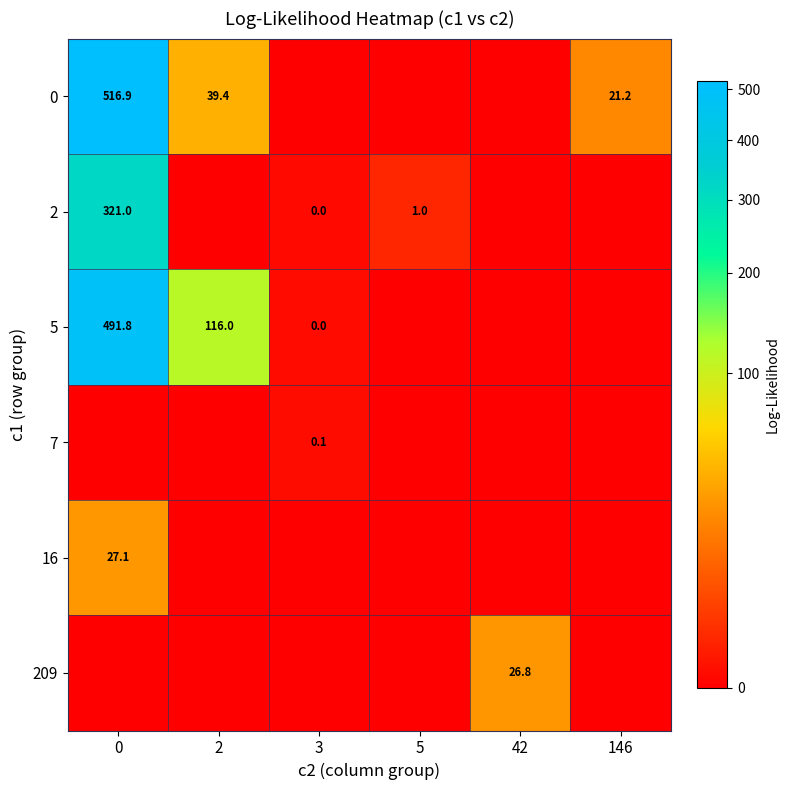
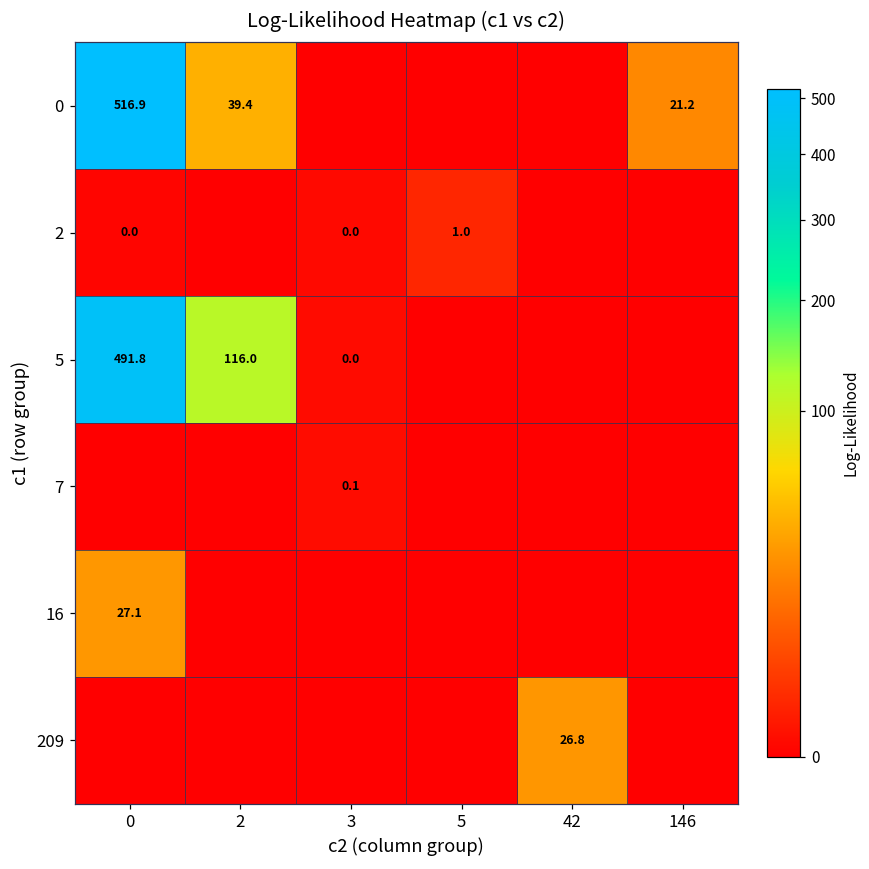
  {
    "0": {
      "0": 516.9,
      "2": 39.4,
      "146": 21.2
    },
    "2": {
-     "0": 321.0,
+     "0": 0.0,
      "3": 0.0,
      "5": 1.0
    },
    "5": {
      "0": 491.8,
      "2": 116.0,
      "3": 0.0
    },
    "7": {
      "3": 0.1
    },
    "16": {
      "0": 27.1
    },
    "209": {
      "42": 26.8
    }
  }
